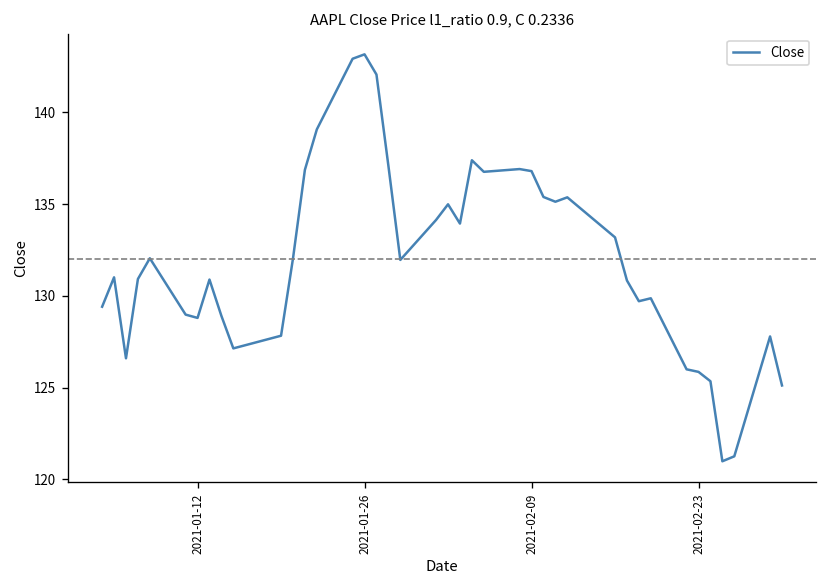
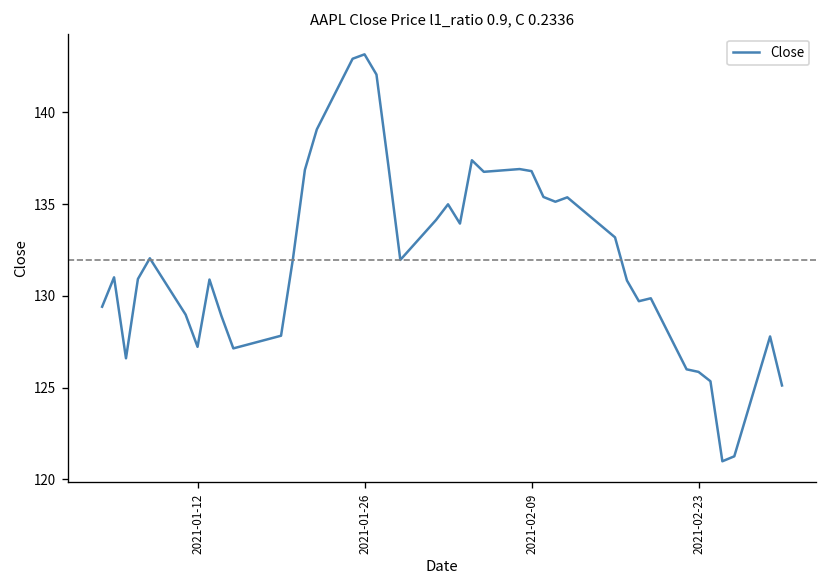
  {
-   "2021-01-12": 128.8,
+   "2021-01-12": 127.2,
    "2021-01-26": 143.2,
    "2021-02-09": 136.8,
    "2021-02-23": 125.9
  }
